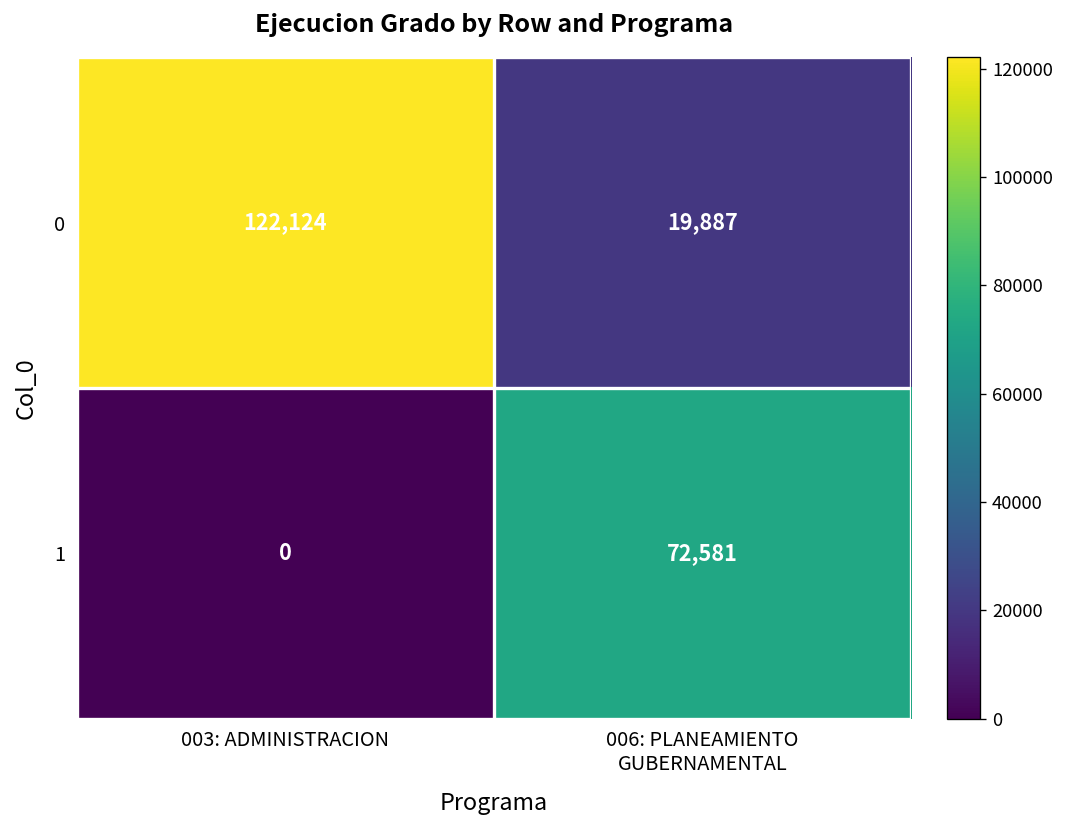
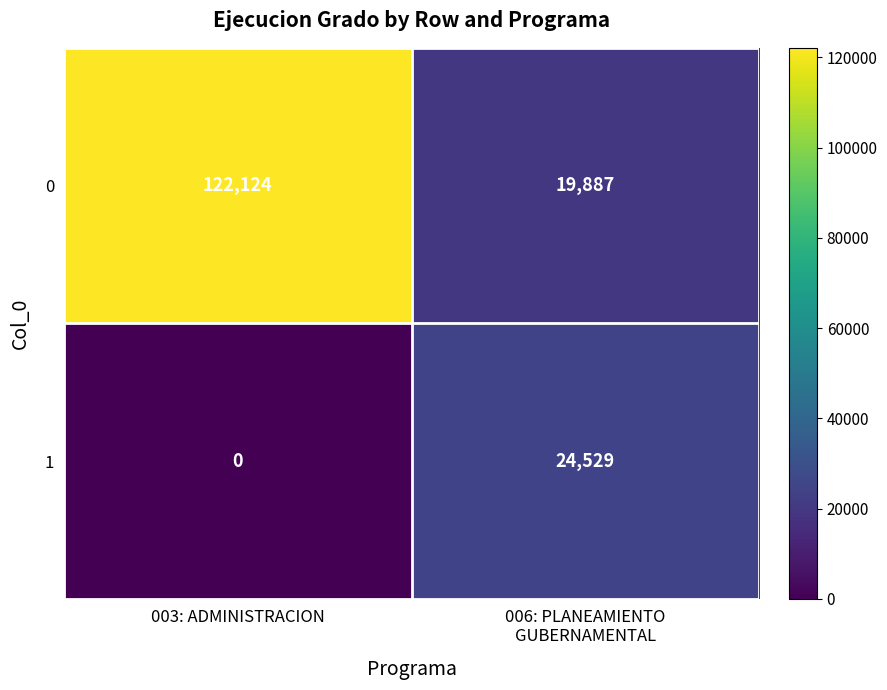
  {
    "0": {
      "003: ADMINISTRACION": "122,124",
      "006: PLANEAMIENTO GUBERNAMENTAL": "19,887"
    },
    "1": {
      "003: ADMINISTRACION": "0",
-     "006: PLANEAMIENTO GUBERNAMENTAL": "72,581"
+     "006: PLANEAMIENTO GUBERNAMENTAL": "24,529"
    }
  }
